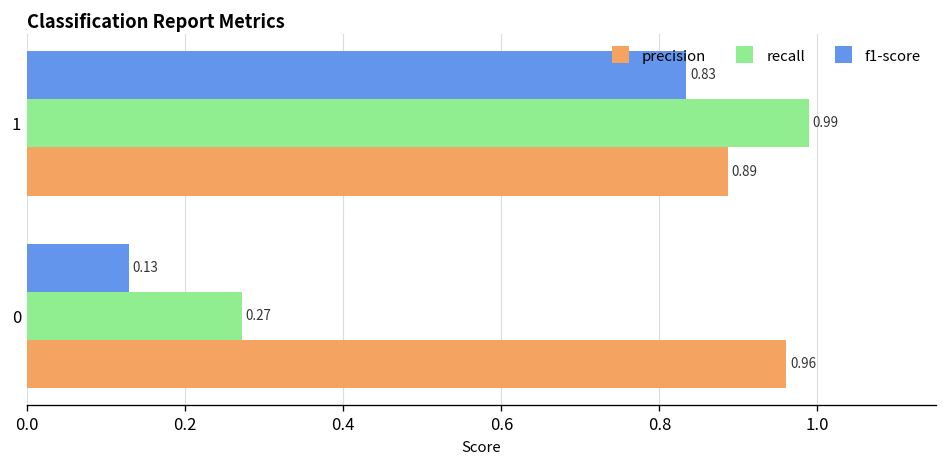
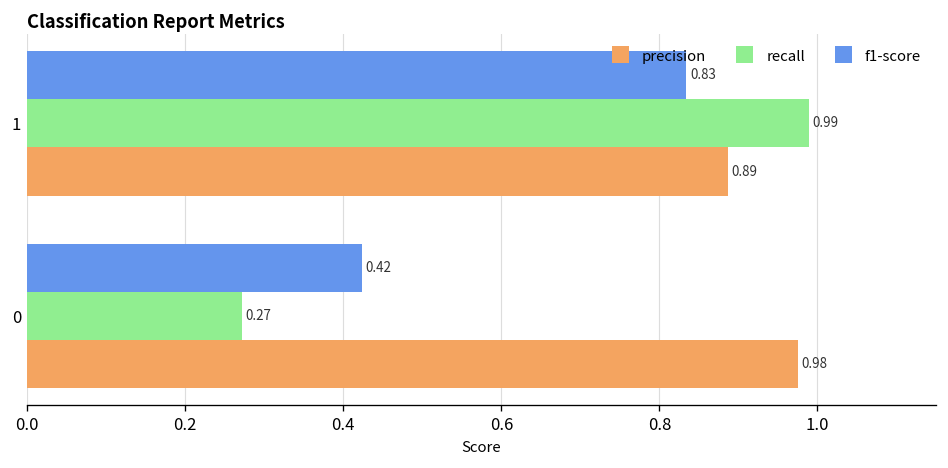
  {
    "precision": {
      "1": 0.89,
-     "0": 0.96
+     "0": 0.98
    },
    "recall": {
      "1": 0.99,
      "0": 0.27
    },
    "f1-score": {
      "1": 0.83,
-     "0": 0.13
+     "0": 0.42
    }
  }
